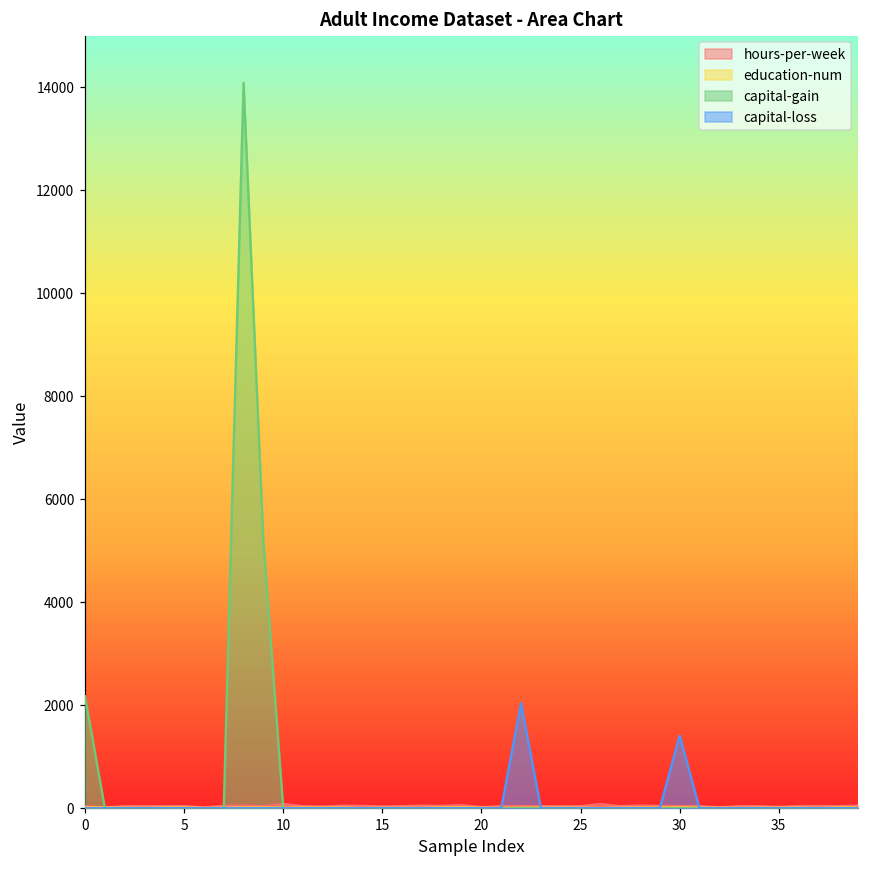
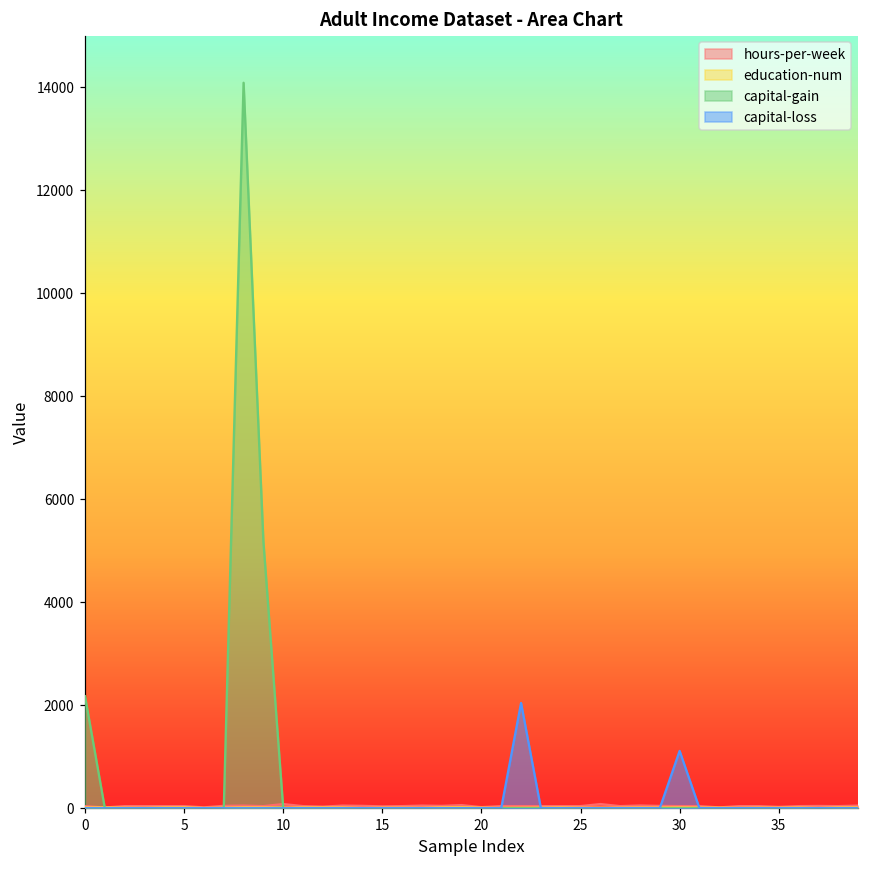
  {
    "hours-per-week": {
      "10": 100
    },
    "capital-gain": {
      "0": 2200
    },
    "capital-loss": {
-     "30": 1400
+     "30": 1100
    }
  }
